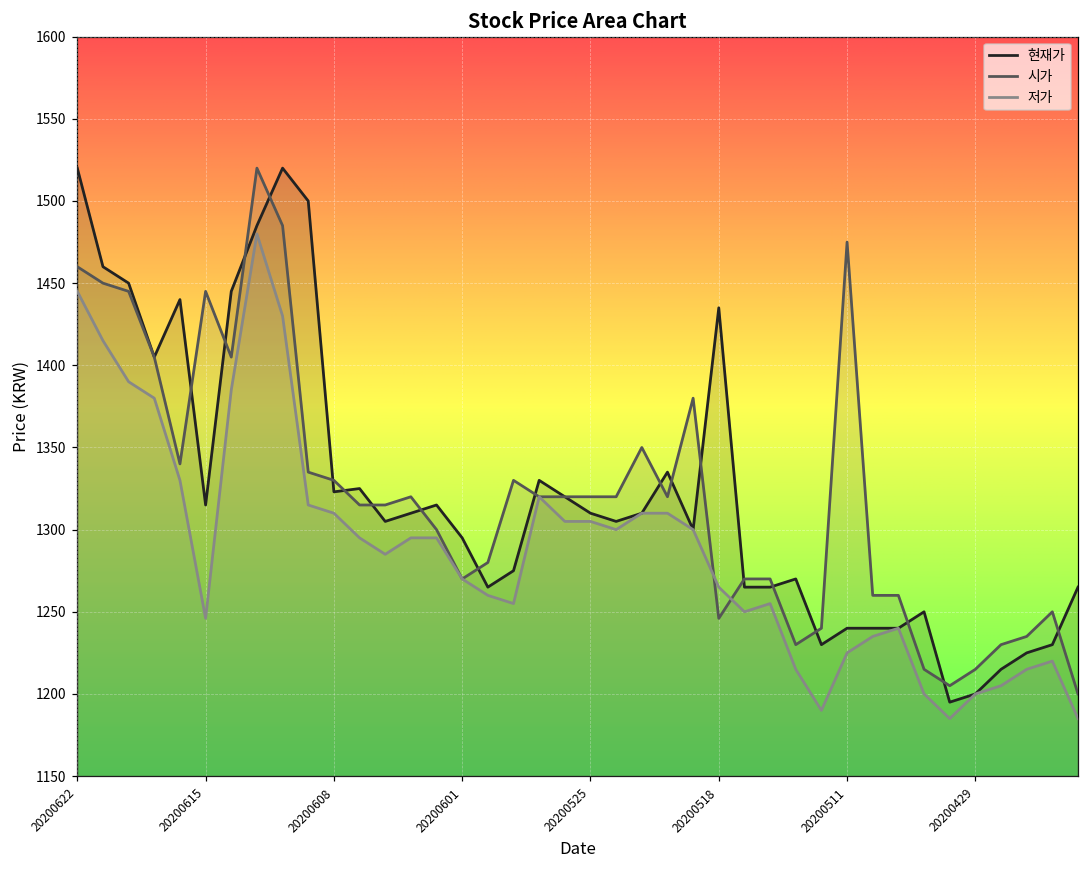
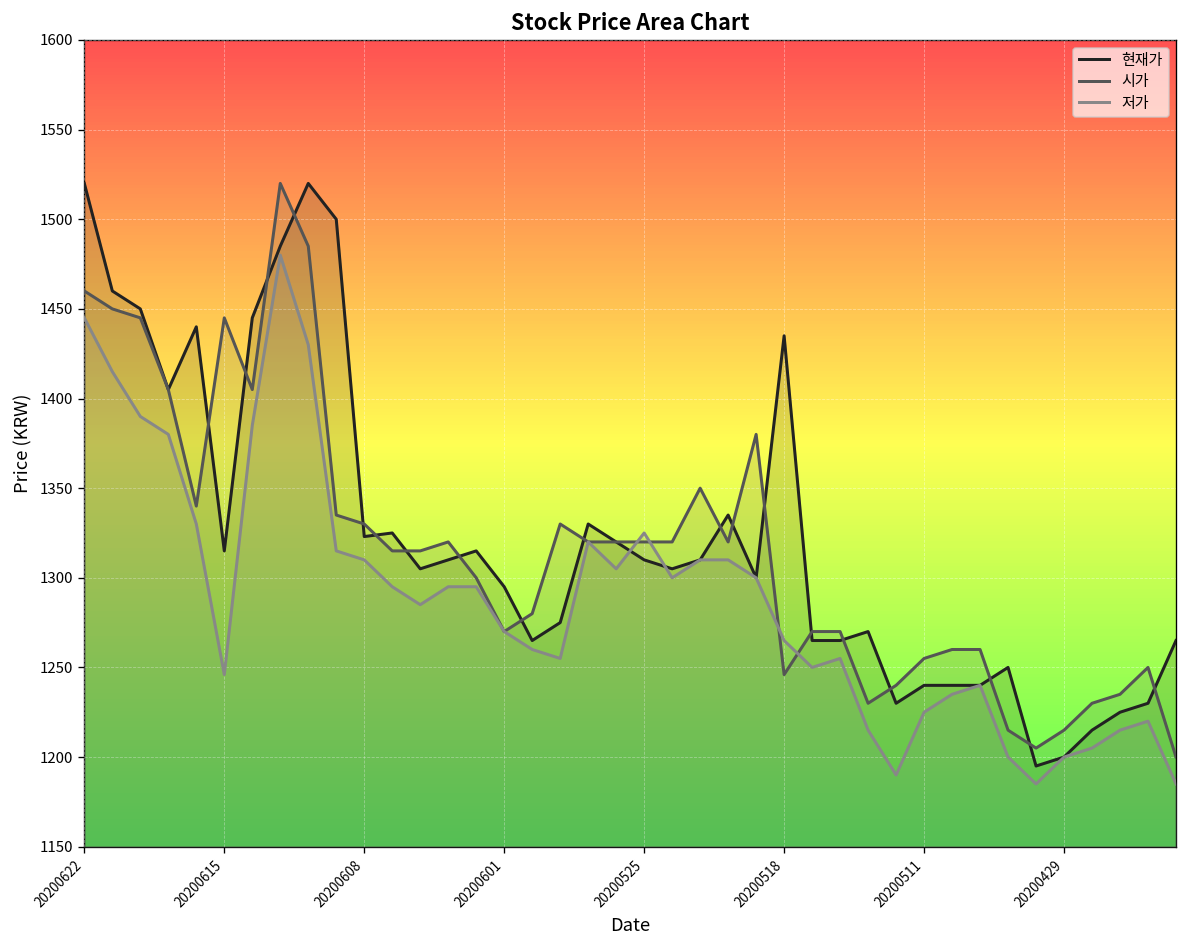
  {
    "현재가": {
      "20200622": 1520,
      "20200615": 1315,
      "20200608": 1323,
      "20200601": 1295,
      "20200525": 1310,
      "20200518": 1435,
      "20200511": 1240
    },
    "시가": {
      "20200622": 1460,
      "20200615": 1445,
      "20200608": 1330,
      "20200525": 1320,
      "20200518": 1246,
-     "20200511": 1475,
+     "20200511": 1255,
      "20200429": 1215
    },
    "저가": {
      "20200622": 1445,
      "20200615": 1246,
      "20200608": 1310,
-     "20200525": 1305,
+     "20200525": 1325,
      "20200518": 1265,
      "20200511": 1225
    }
  }
